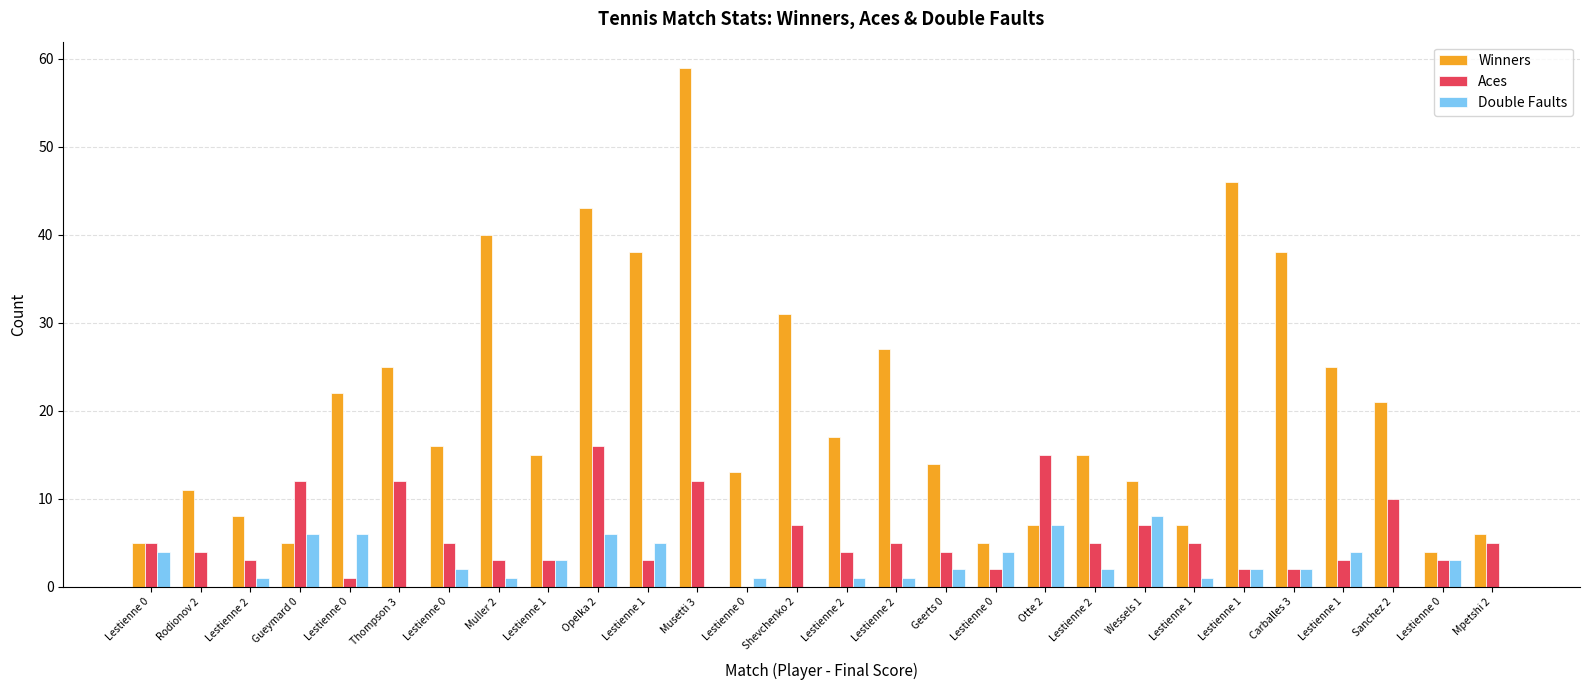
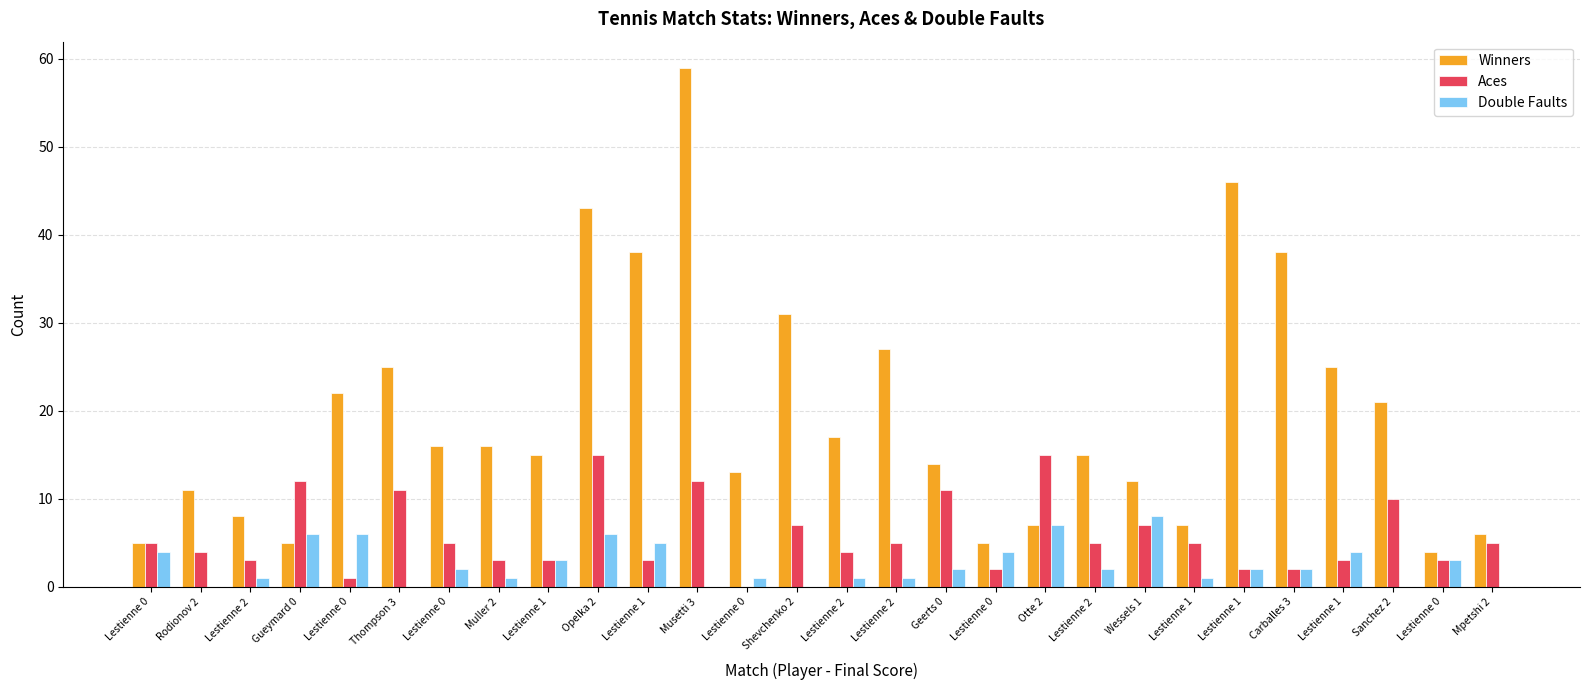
  {
    "Winners": {
      "Rodionov 2": 11,
      "Gueymard 0": 5,
      "Thompson 3": 25,
-     "Muller 2": 40,
+     "Muller 2": 16,
      "Opelka 2": 43,
      "Musetti 3": 59,
      "Shevchenko 2": 31,
      "Geerts 0": 14,
      "Otte 2": 7,
      "Wessels 1": 12,
      "Carballes 3": 38,
      "Sanchez 2": 21,
      "Mpetshi 2": 6
    },
    "Aces": {
      "Rodionov 2": 4,
      "Gueymard 0": 12,
-     "Thompson 3": 12,
+     "Thompson 3": 11,
      "Muller 2": 3,
-     "Opelka 2": 16,
+     "Opelka 2": 15,
      "Musetti 3": 12,
      "Shevchenko 2": 7,
-     "Geerts 0": 4,
+     "Geerts 0": 11,
      "Otte 2": 15,
      "Wessels 1": 7,
      "Carballes 3": 2,
      "Sanchez 2": 10,
      "Mpetshi 2": 5
    },
    "Double Faults": {
      "Rodionov 2": 0,
      "Gueymard 0": 6,
      "Thompson 3": 0,
      "Muller 2": 1,
      "Opelka 2": 6,
      "Musetti 3": 0,
      "Shevchenko 2": 0,
      "Geerts 0": 2,
      "Otte 2": 7,
      "Wessels 1": 8,
      "Carballes 3": 2,
      "Sanchez 2": 0,
      "Mpetshi 2": 0
    }
  }
